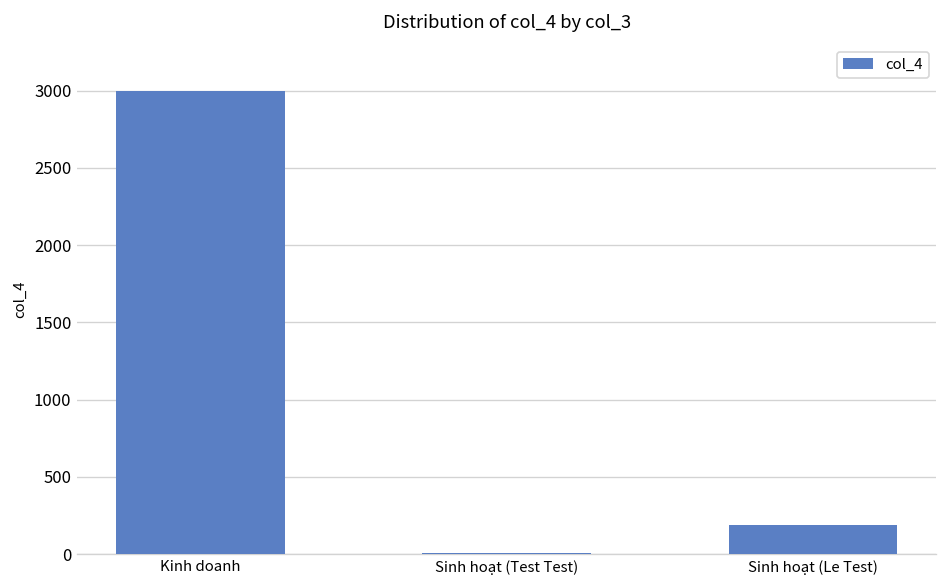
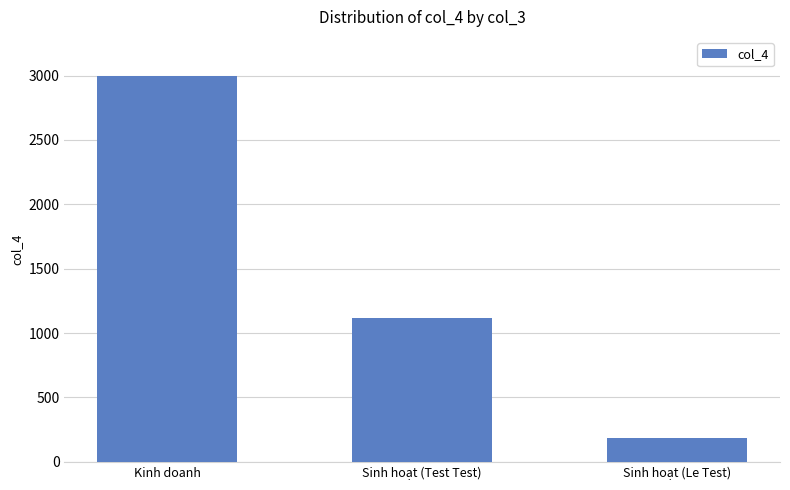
  {
    "Kinh doanh": 3000,
-   "Sinh hoạt (Test Test)": 10,
+   "Sinh hoạt (Test Test)": 1120,
    "Sinh hoạt (Le Test)": 190
  }
